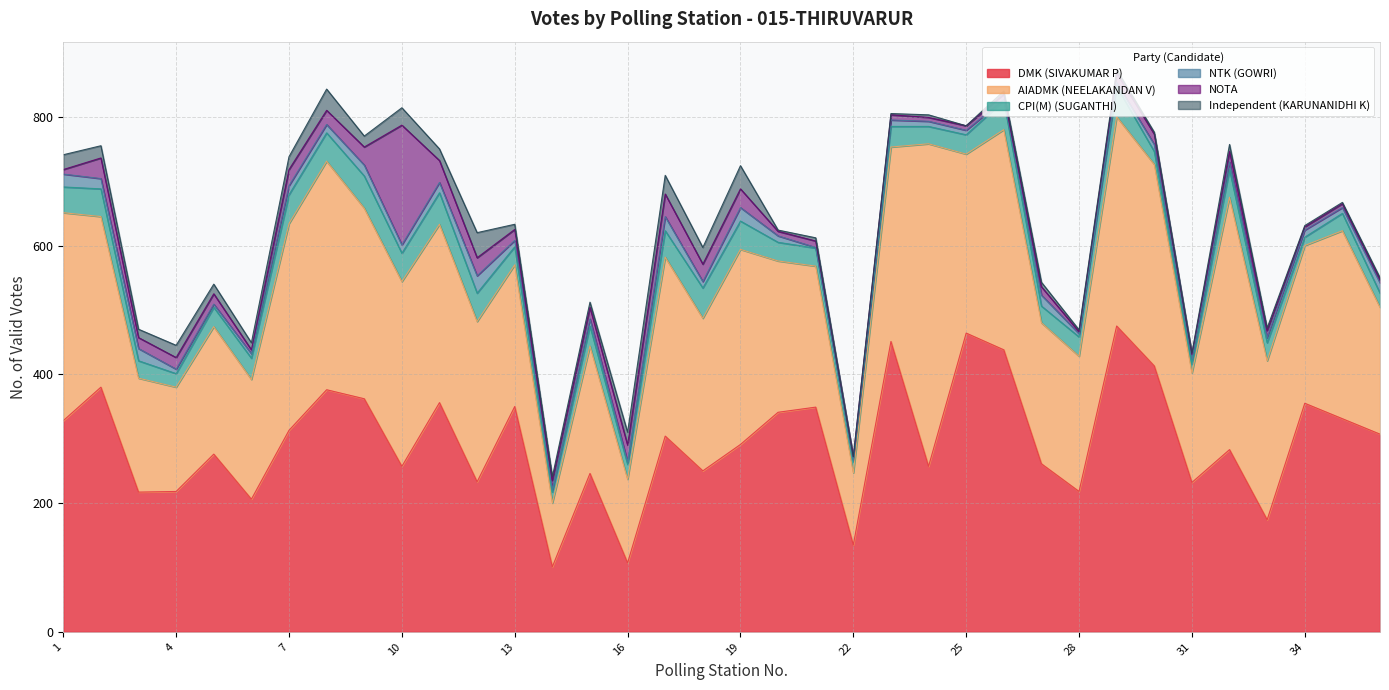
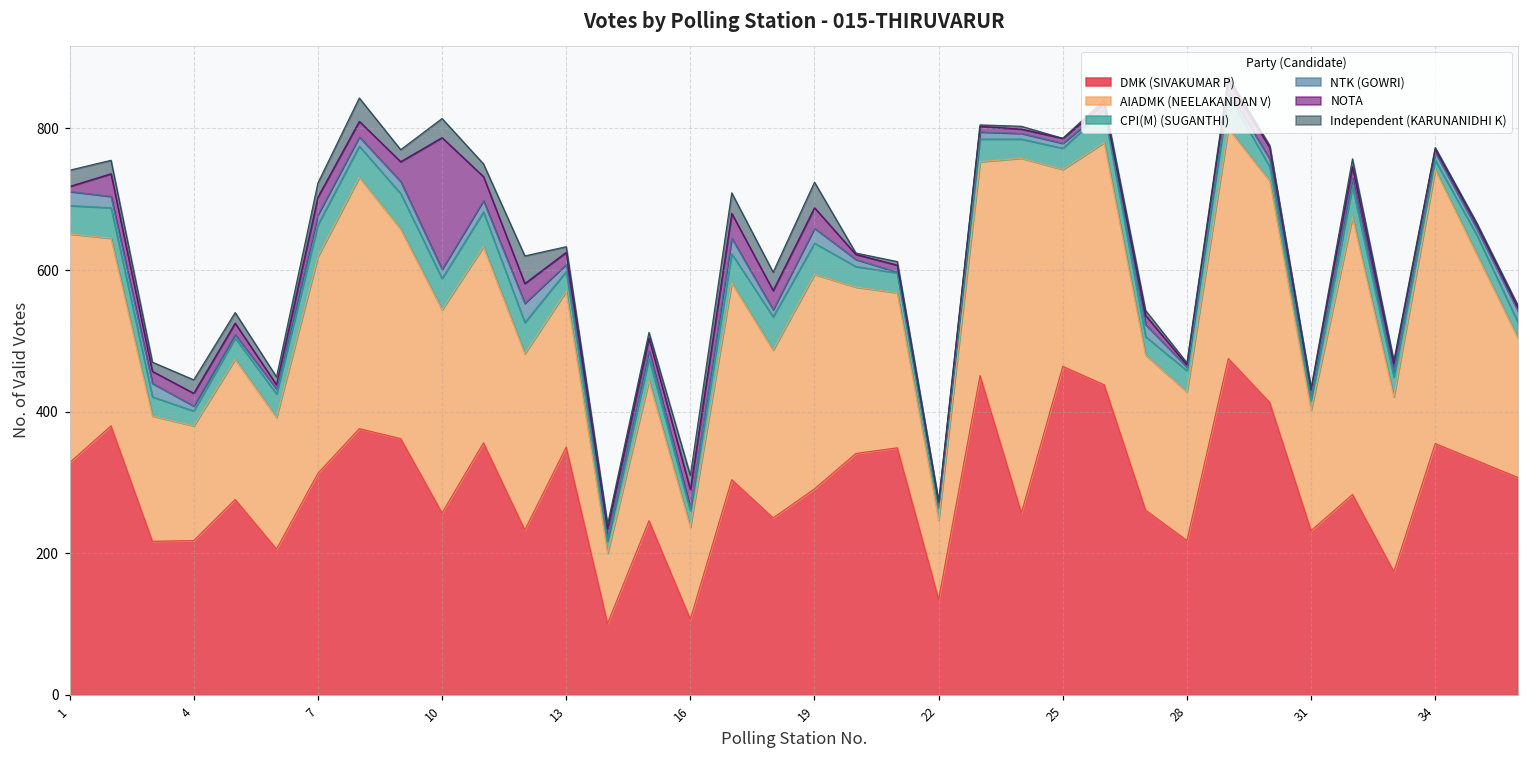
  {
    "DMK (SIVAKUMAR P)": {
      "1": 330,
      "4": 220,
      "7": 310,
      "10": 260,
      "13": 350,
      "16": 110,
      "19": 290,
      "22": 140,
      "25": 460,
      "28": 220,
      "31": 230,
      "34": 360
    },
    "AIADMK (NEELAKANDAN V)": {
      "1": 320,
      "4": 160,
-     "7": 320,
+     "7": 310,
      "10": 290,
      "13": 220,
      "16": 130,
      "19": 300,
      "22": 110,
      "25": 280,
      "28": 210,
      "31": 170,
-     "34": 250
+     "34": 390
    },
    "NOTA": {
      "1": 10,
      "4": 20,
      "7": 30,
      "10": 190,
      "13": 20,
      "16": 30,
      "19": 30
    }
  }
